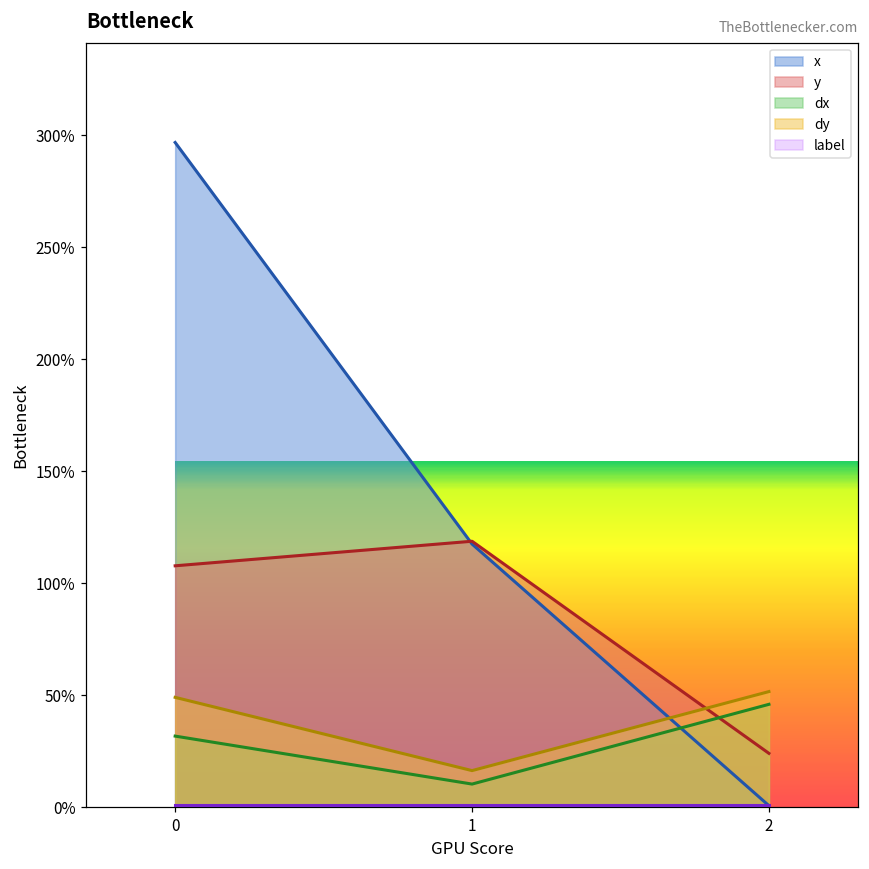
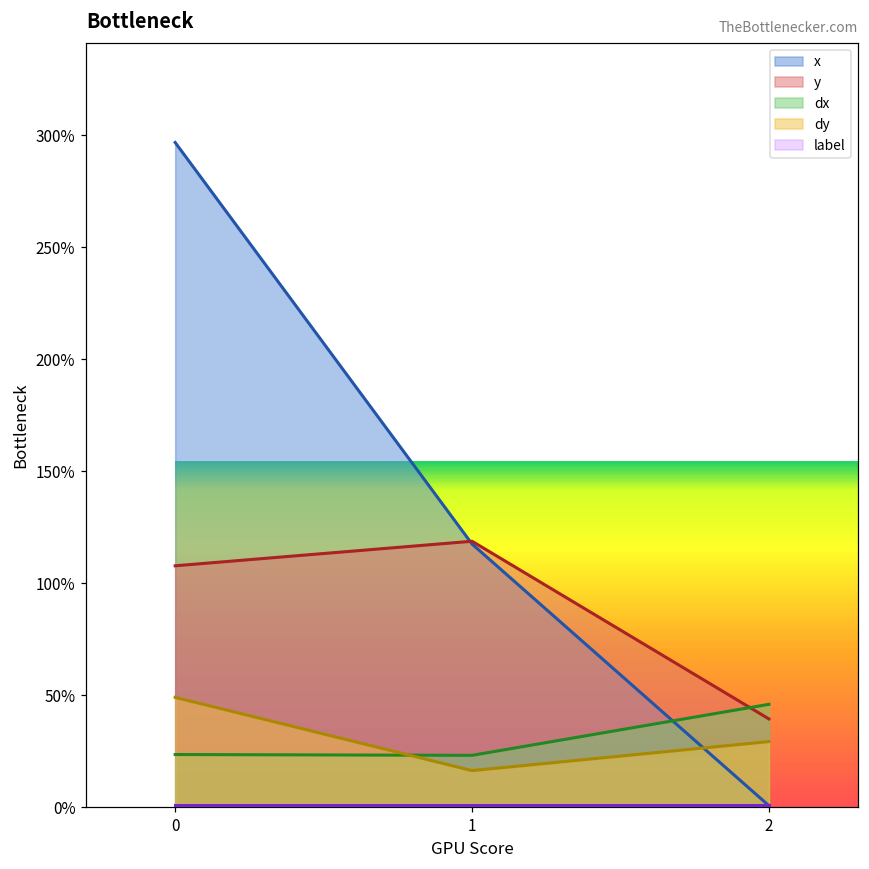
  {
    "x": {
      "0": "297%",
      "1": "118%"
    },
    "y": {
      "0": "108%",
      "1": "119%",
-     "2": "24%"
+     "2": "39%"
    },
    "dx": {
-     "0": "32%",
-     "1": "10%",
+     "0": "23%",
+     "1": "23%",
      "2": "46%"
    },
    "dy": {
      "0": "49%",
      "1": "16%",
-     "2": "52%"
+     "2": "29%"
    },
    "label": {
      "0": "1%",
      "1": "1%"
    }
  }
